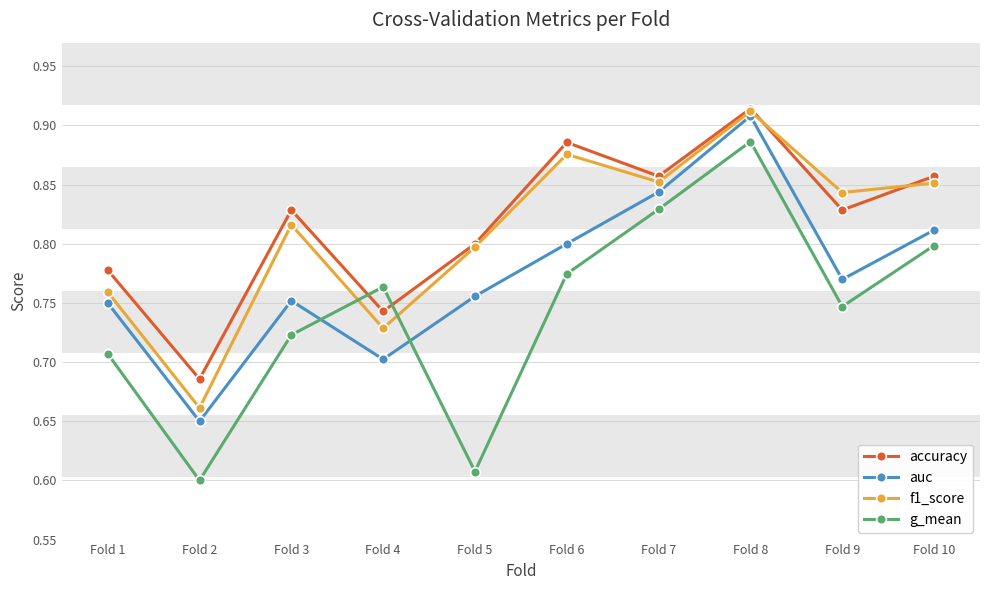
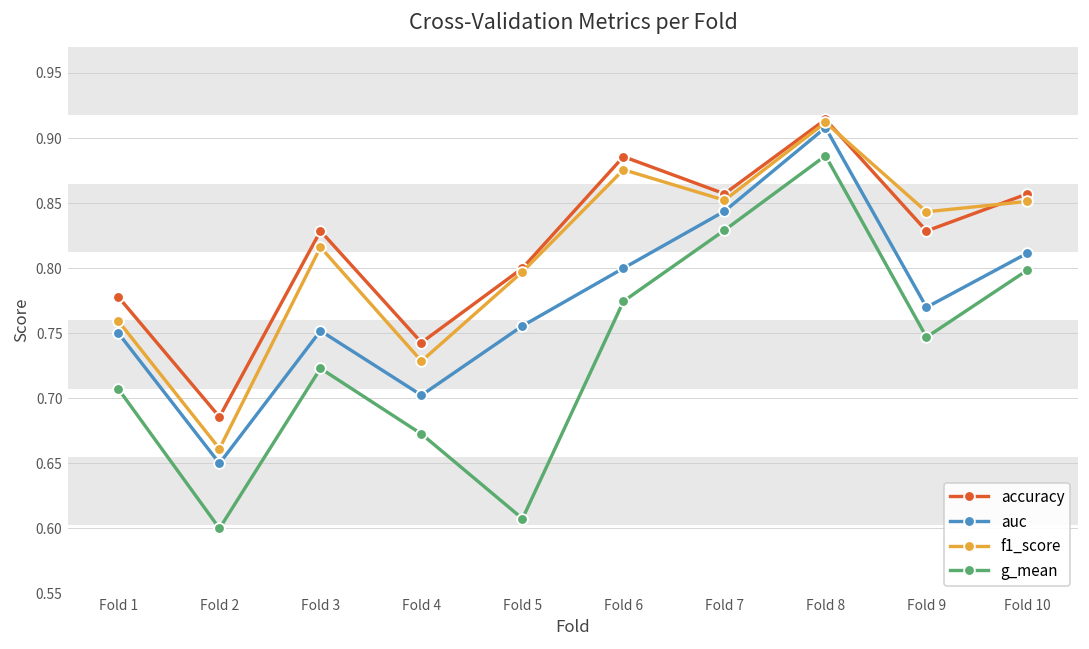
  {
    "accuracy": {
      "Fold 1": 0.778,
      "Fold 2": 0.686,
      "Fold 3": 0.829,
      "Fold 4": 0.743,
      "Fold 5": 0.800,
      "Fold 6": 0.886,
      "Fold 7": 0.857,
      "Fold 8": 0.914,
      "Fold 9": 0.829,
      "Fold 10": 0.857
    },
    "auc": {
      "Fold 1": 0.750,
      "Fold 2": 0.650,
      "Fold 3": 0.752,
      "Fold 4": 0.702,
      "Fold 5": 0.756,
      "Fold 6": 0.800,
      "Fold 7": 0.844,
      "Fold 8": 0.908,
      "Fold 9": 0.770,
      "Fold 10": 0.812
    },
    "f1_score": {
      "Fold 1": 0.759,
      "Fold 2": 0.661,
      "Fold 3": 0.816,
      "Fold 4": 0.729,
      "Fold 5": 0.797,
      "Fold 6": 0.876,
      "Fold 7": 0.852,
      "Fold 8": 0.912,
      "Fold 9": 0.843,
      "Fold 10": 0.851
    },
    "g_mean": {
      "Fold 1": 0.707,
      "Fold 2": 0.600,
      "Fold 3": 0.723,
-     "Fold 4": 0.764,
+     "Fold 4": 0.673,
      "Fold 5": 0.608,
      "Fold 6": 0.775,
      "Fold 7": 0.829,
      "Fold 8": 0.886,
      "Fold 9": 0.747,
      "Fold 10": 0.799
    }
  }
